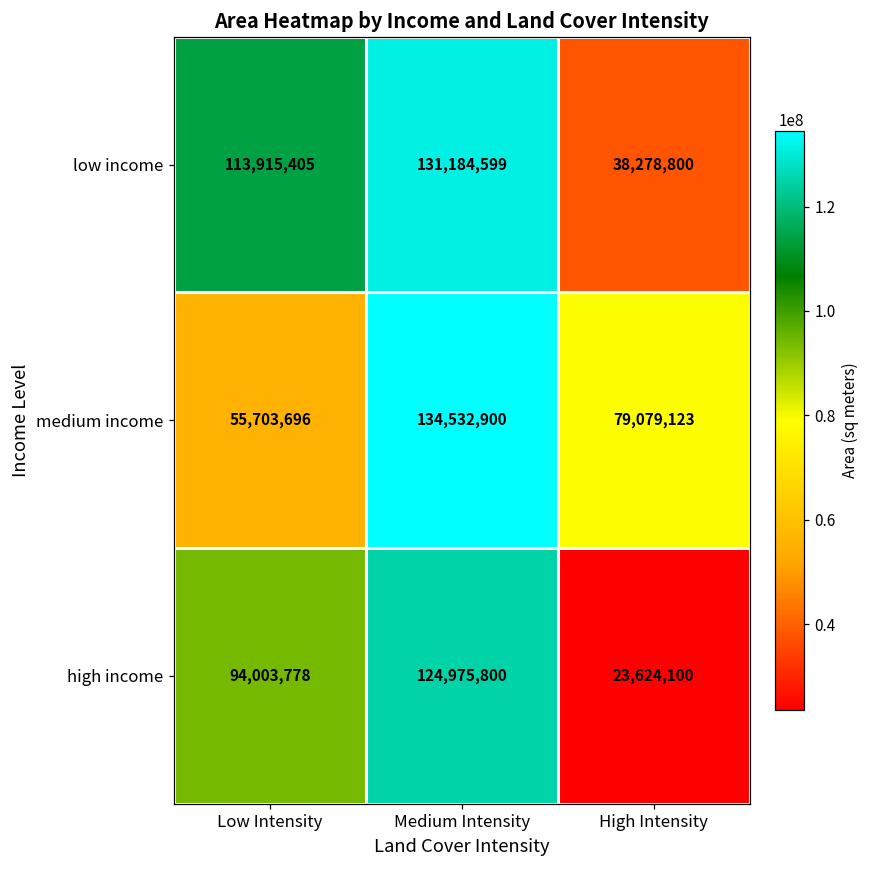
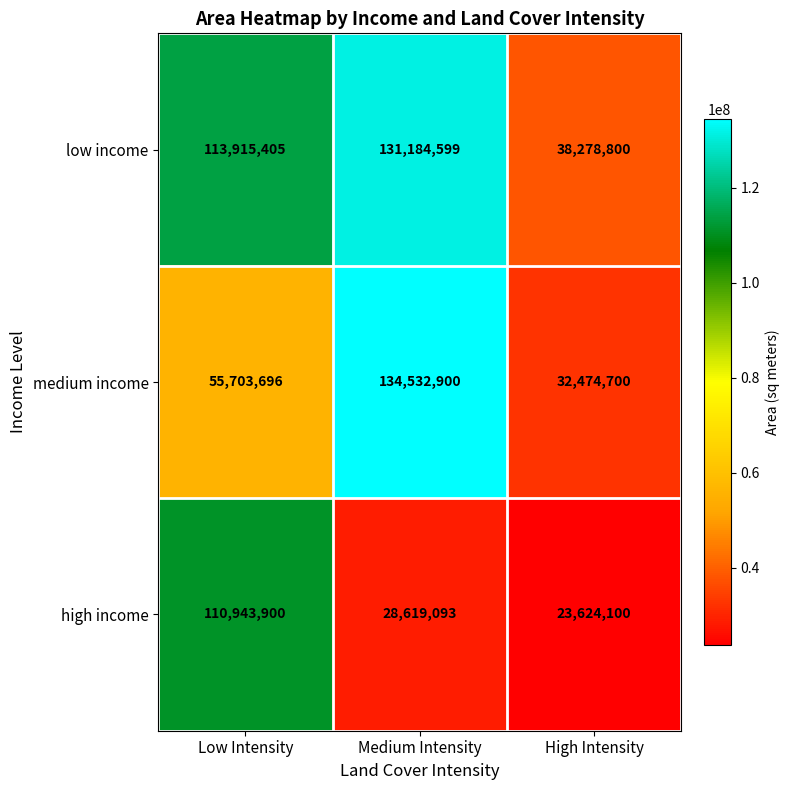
  {
    "low income": {
      "Low Intensity": "113,915,405",
      "Medium Intensity": "131,184,599",
      "High Intensity": "38,278,800"
    },
    "medium income": {
      "Low Intensity": "55,703,696",
      "Medium Intensity": "134,532,900",
-     "High Intensity": "79,079,123"
+     "High Intensity": "32,474,700"
    },
    "high income": {
-     "Low Intensity": "94,003,778",
-     "Medium Intensity": "124,975,800",
+     "Low Intensity": "110,943,900",
+     "Medium Intensity": "28,619,093",
      "High Intensity": "23,624,100"
    }
  }
